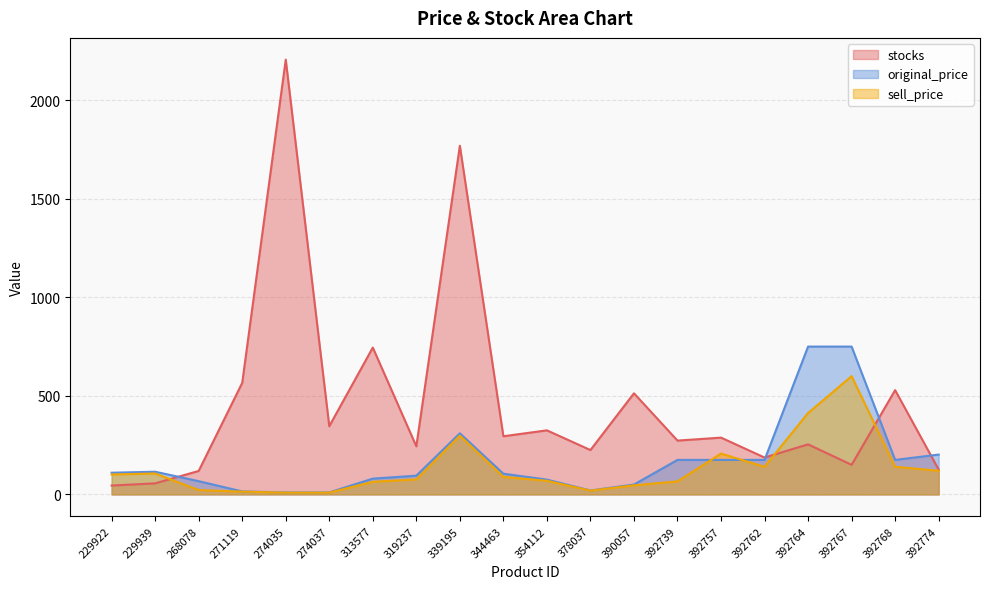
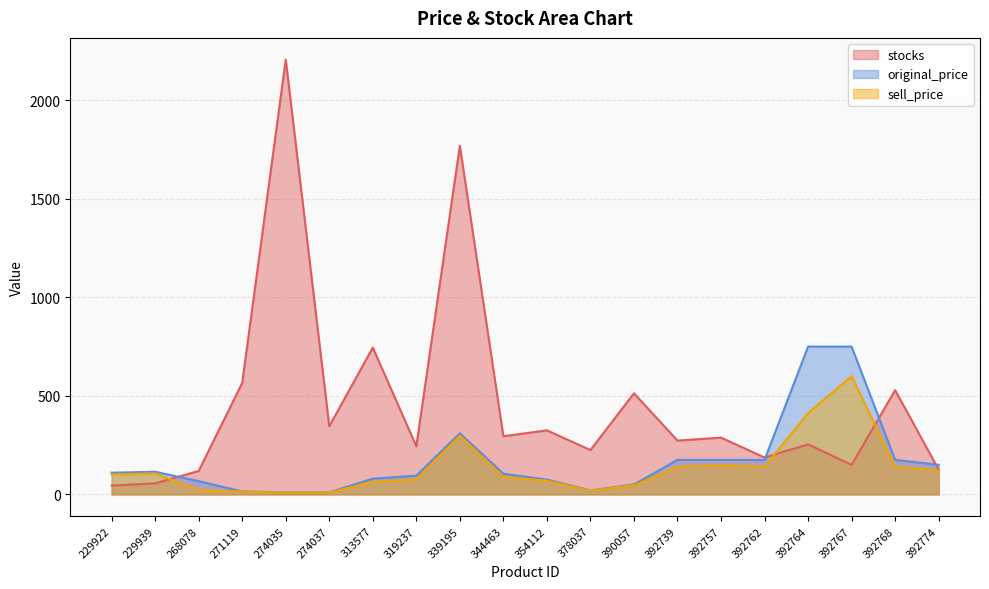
  {
    "stocks": {
      "229922": 50,
      "229939": 60,
      "268078": 120,
      "271119": 570,
      "274035": 2210,
      "274037": 350,
      "313577": 750,
      "319237": 240,
      "339195": 1770,
      "344463": 300,
      "354112": 330,
      "378037": 230,
      "390057": 510,
      "392739": 270,
      "392757": 290,
      "392764": 250,
      "392767": 150,
      "392768": 530
    },
    "original_price": {
      "268078": 70,
      "313577": 80,
      "319237": 100,
      "344463": 110,
      "392739": 180,
      "392757": 180,
      "392764": 750,
      "392767": 750,
      "392768": 180,
-     "392774": 200
+     "392774": 150
    },
    "sell_price": {
      "268078": 20,
      "313577": 60,
      "319237": 80,
      "344463": 90,
-     "392739": 70,
-     "392757": 210,
+     "392739": 140,
+     "392757": 150,
      "392762": 140,
      "392764": 410,
      "392767": 600,
      "392768": 140
    }
  }
